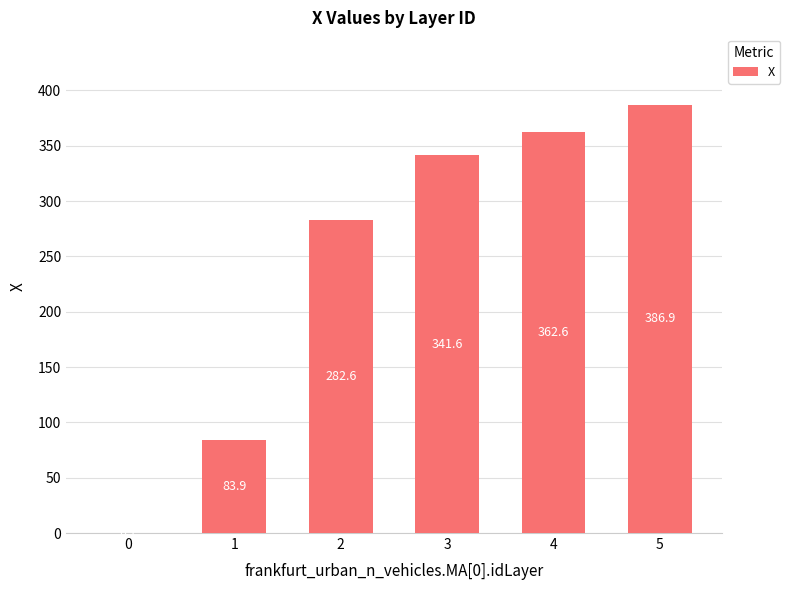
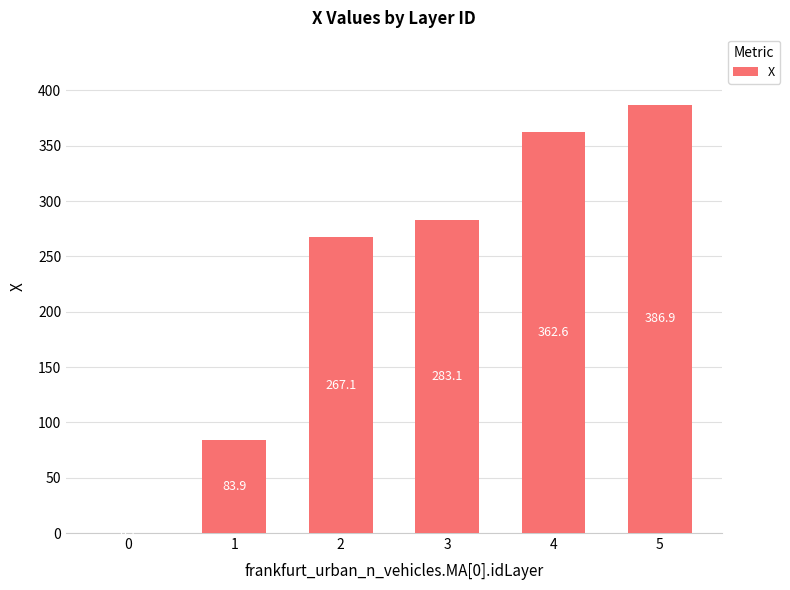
  {
    "1": 83.9,
-   "2": 282.6,
-   "3": 341.6,
+   "2": 267.1,
+   "3": 283.1,
    "4": 362.6,
    "5": 386.9
  }
